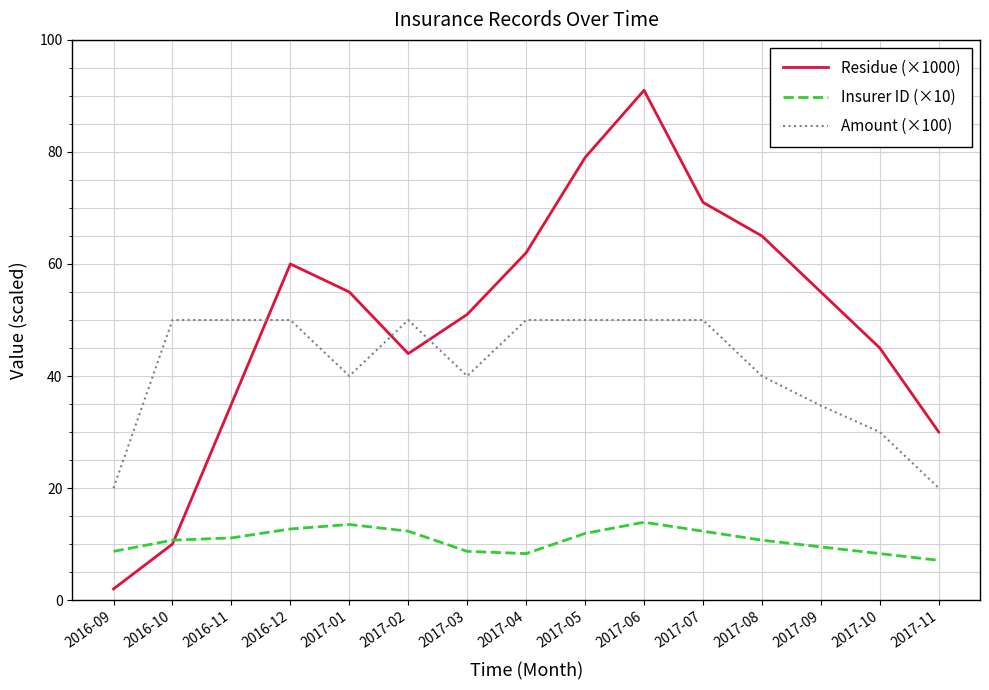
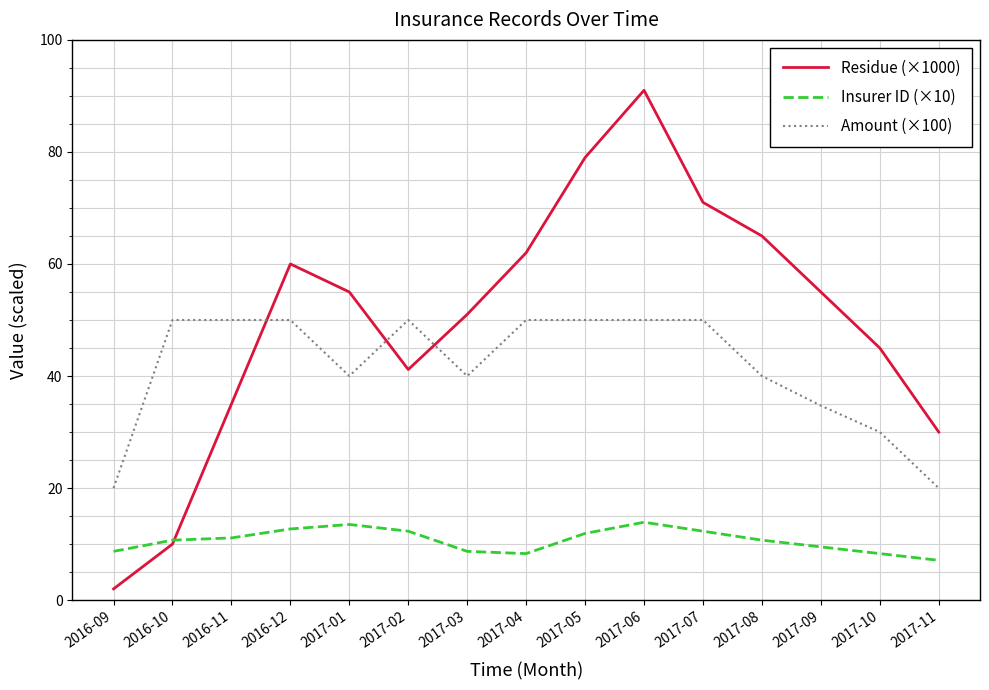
  {
    "Residue (×1000)": {
      "2016-09": 2,
      "2016-10": 10,
      "2016-11": 35,
      "2016-12": 60,
      "2017-01": 55,
-     "2017-02": 44,
+     "2017-02": 41,
      "2017-03": 51,
      "2017-04": 62,
      "2017-05": 79,
      "2017-06": 91,
      "2017-07": 71,
      "2017-08": 65,
      "2017-09": 55,
      "2017-10": 45,
      "2017-11": 30
    },
    "Insurer ID (×10)": {
      "2016-09": 9,
      "2016-10": 11,
      "2016-11": 11,
      "2016-12": 13,
      "2017-01": 14,
      "2017-02": 12,
      "2017-03": 9,
      "2017-04": 8,
      "2017-05": 12,
      "2017-06": 14,
      "2017-07": 12,
      "2017-08": 11,
      "2017-09": 10,
      "2017-10": 8,
      "2017-11": 7
    },
    "Amount (×100)": {
      "2016-09": 20,
      "2016-10": 50,
      "2016-11": 50,
      "2016-12": 50,
      "2017-01": 40,
      "2017-02": 50,
      "2017-03": 40,
      "2017-04": 50,
      "2017-05": 50,
      "2017-06": 50,
      "2017-07": 50,
      "2017-08": 40,
      "2017-09": 35,
      "2017-10": 30,
      "2017-11": 20
    }
  }
